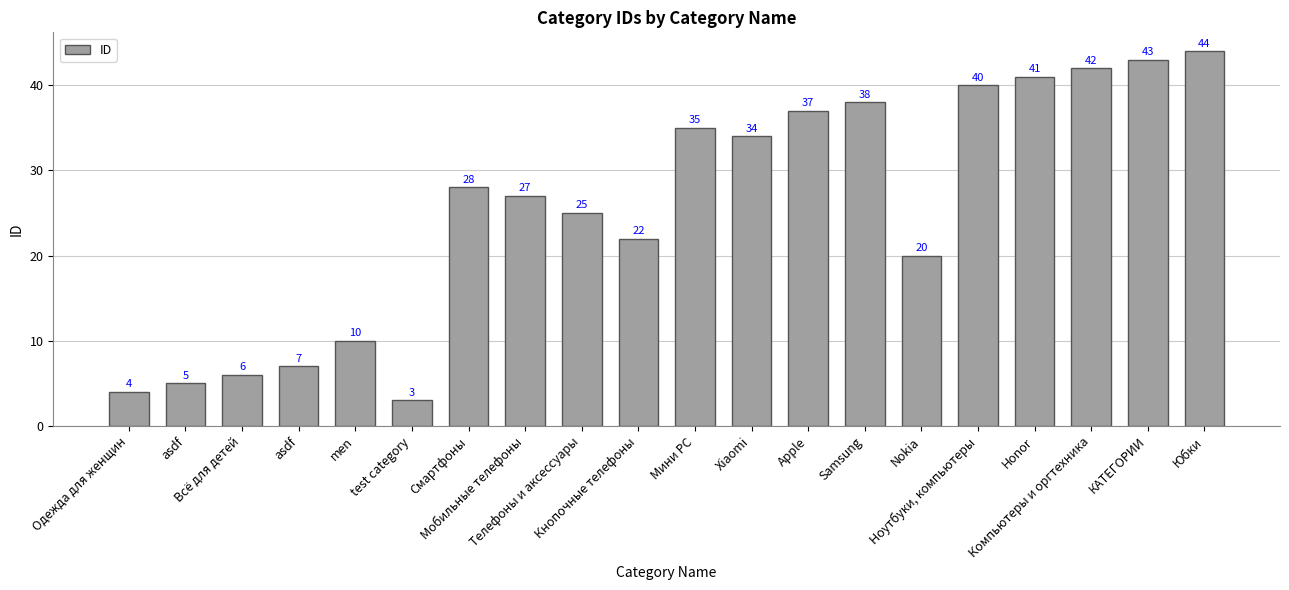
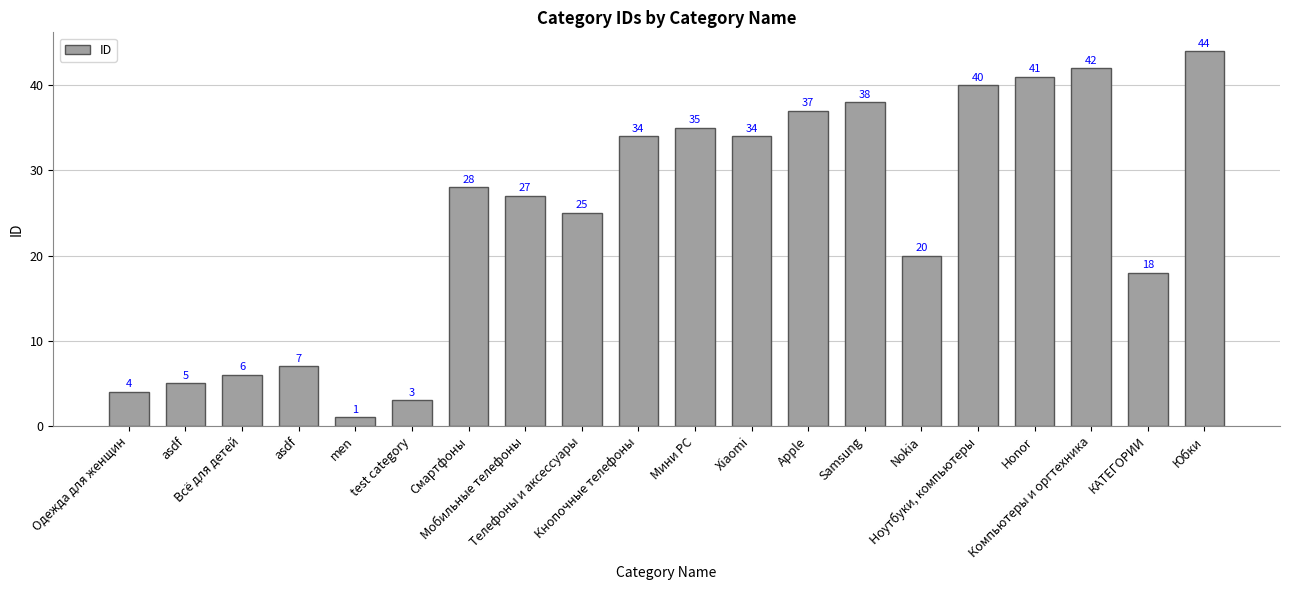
  {
    "Одежда для женщин": 4,
    "Всё для детей": 6,
-   "men": 10,
+   "men": 1,
    "test category": 3,
    "Смартфоны": 28,
    "Мобильные телефоны": 27,
    "Телефоны и аксессуары": 25,
-   "Кнопочные телефоны": 22,
+   "Кнопочные телефоны": 34,
    "Мини PC": 35,
    "Xiaomi": 34,
    "Apple": 37,
    "Samsung": 38,
    "Nokia": 20,
    "Ноутбуки, компьютеры": 40,
    "Honor": 41,
    "Компьютеры и оргтехника": 42,
-   "КАТЕГОРИИ": 43,
+   "КАТЕГОРИИ": 18,
    "Юбки": 44
  }
